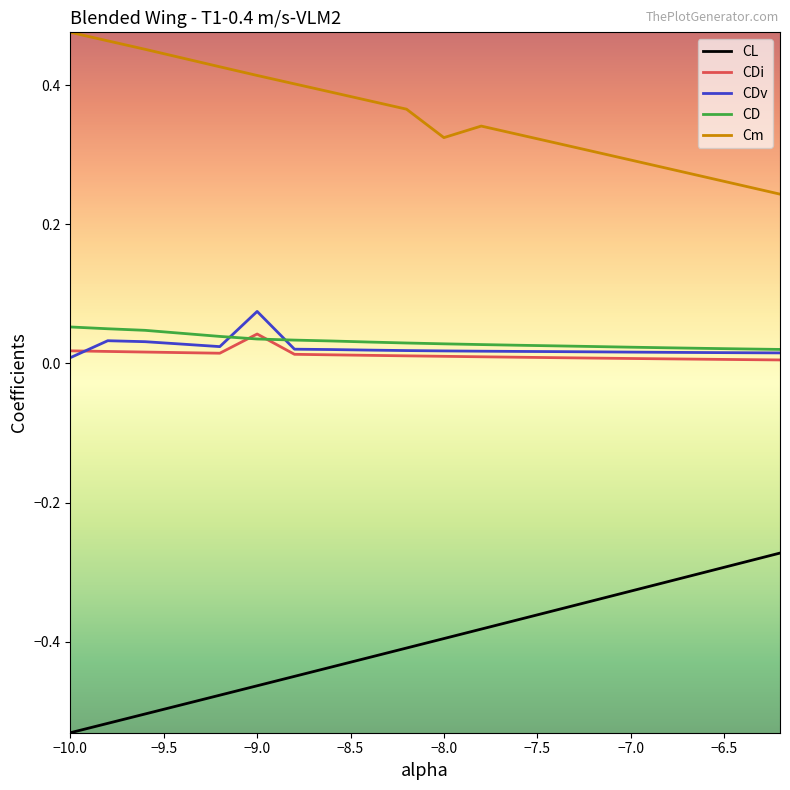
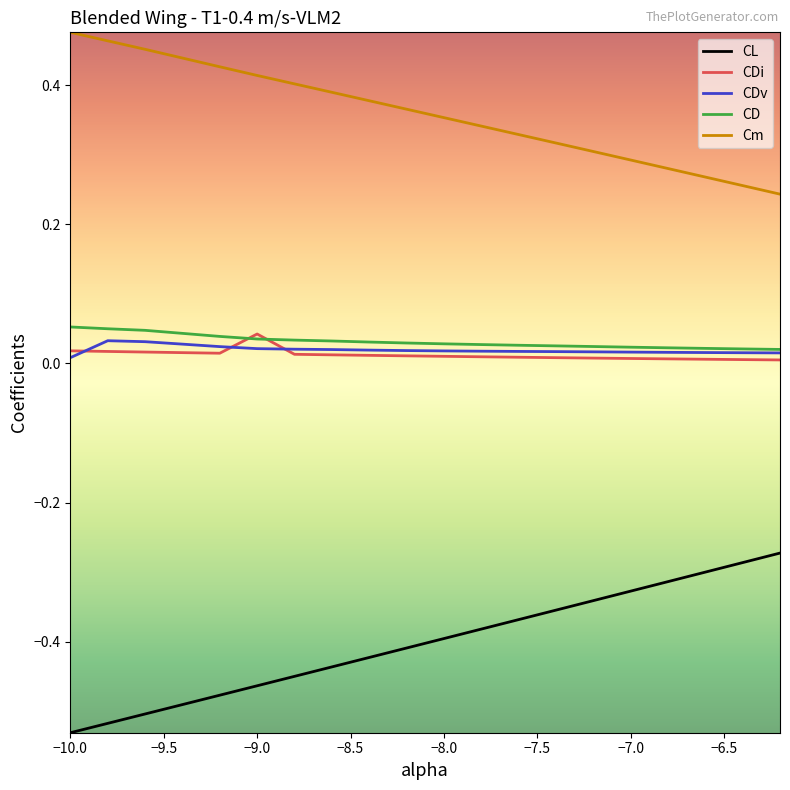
  {
    "CL": {
      "−10.0": -0.53,
      "−9.0": -0.46,
      "−8.0": -0.40,
      "−7.0": -0.33
    },
    "CDi": {
      "−10.0": 0.02,
      "−9.0": 0.04,
      "−8.0": 0.01,
      "−7.0": 0.01
    },
    "CDv": {
      "−10.0": 0.01,
-     "−9.0": 0.07,
+     "−9.0": 0.02,
      "−8.0": 0.02,
      "−7.0": 0.02
    },
    "CD": {
      "−10.0": 0.05,
      "−9.0": 0.04,
      "−8.0": 0.03,
      "−7.0": 0.02
    },
    "Cm": {
      "−10.0": 0.48,
      "−9.0": 0.41,
-     "−8.0": 0.32,
+     "−8.0": 0.35,
      "−7.0": 0.29
    }
  }
